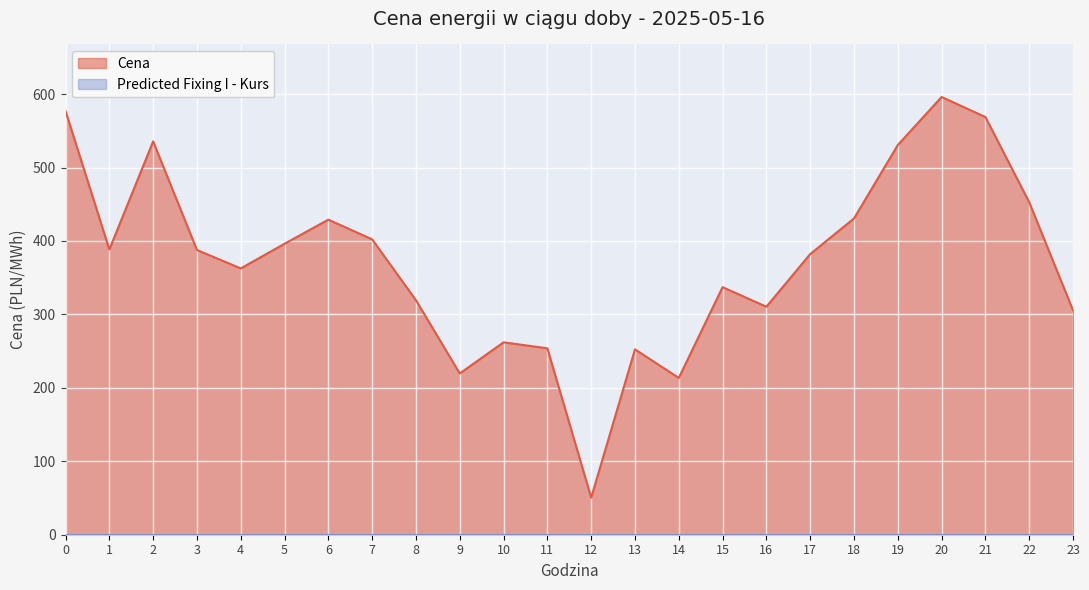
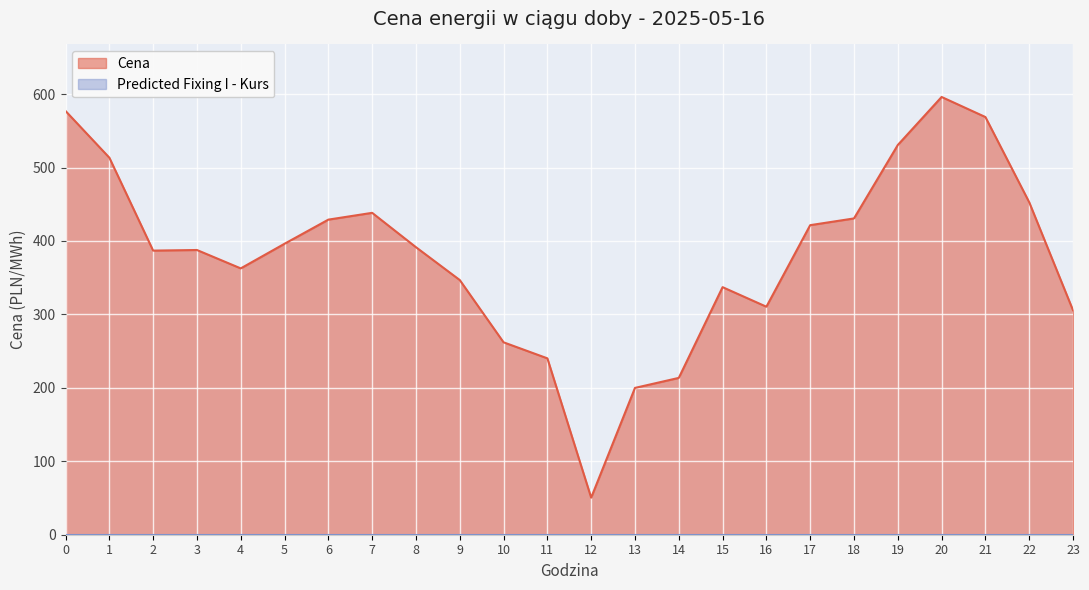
  {
    "Cena": {
      "0": 580,
-     "1": 390,
-     "2": 540,
+     "1": 510,
+     "2": 390,
      "3": 390,
      "4": 360,
      "5": 400,
      "6": 430,
-     "7": 400,
-     "8": 320,
-     "9": 220,
+     "7": 440,
+     "8": 390,
+     "9": 350,
      "10": 260,
-     "11": 250,
+     "11": 240,
      "12": 50,
-     "13": 250,
+     "13": 200,
      "14": 210,
      "15": 340,
      "16": 310,
-     "17": 380,
+     "17": 420,
      "18": 430,
      "19": 530,
      "20": 600,
      "21": 570,
      "22": 450,
      "23": 310
    },
    "Predicted Fixing I - Kurs": {
      "0": 0,
      "1": 0,
      "2": 0,
      "3": 0,
      "4": 0,
      "5": 0,
      "6": 0,
      "7": 0,
      "8": 0,
      "9": 0,
      "10": 0,
      "11": 0,
      "12": 0,
      "13": 0,
      "14": 0,
      "15": 0,
      "16": 0,
      "17": 0,
      "18": 0,
      "19": 0,
      "20": 0,
      "21": 0,
      "22": 0,
      "23": 0
    }
  }
